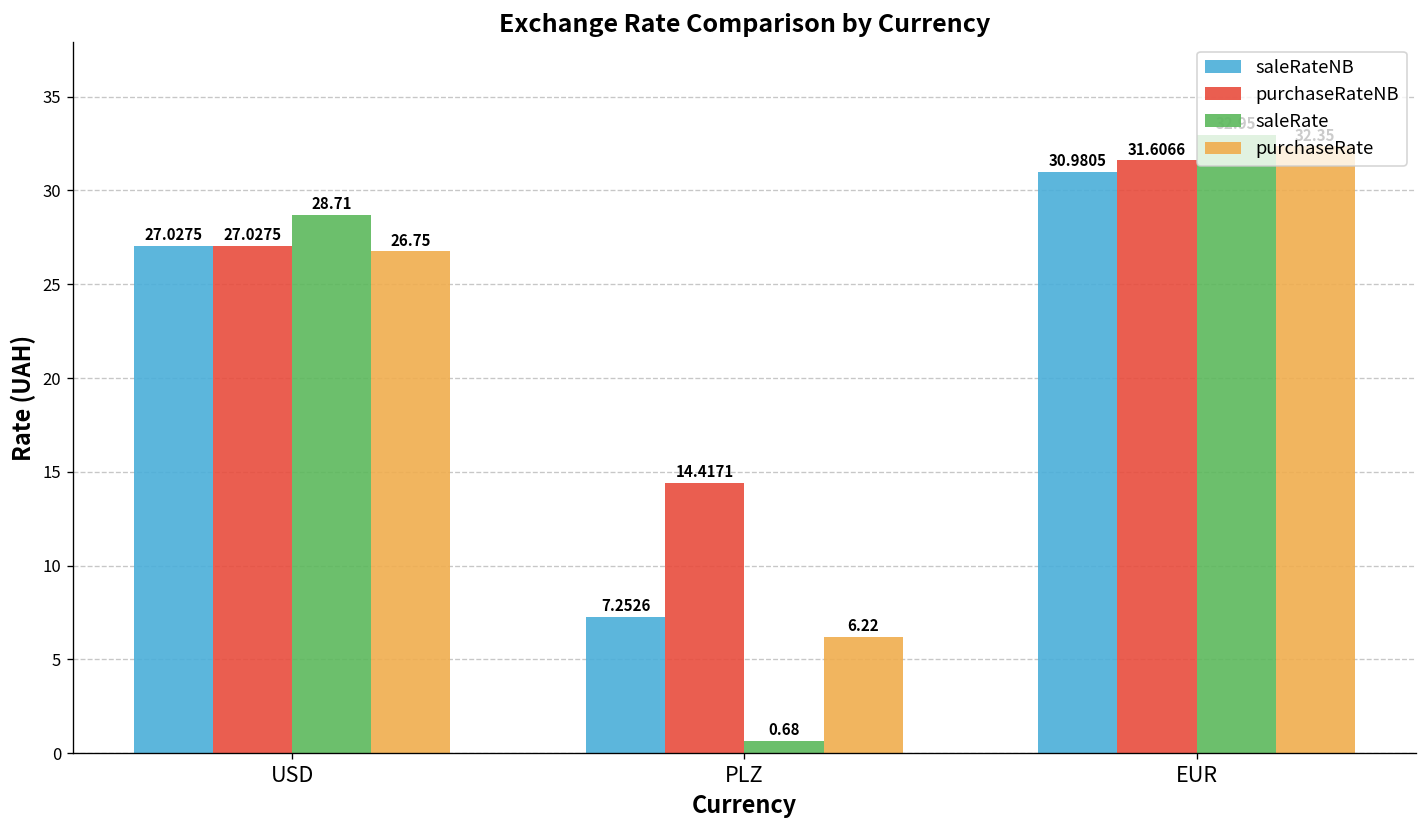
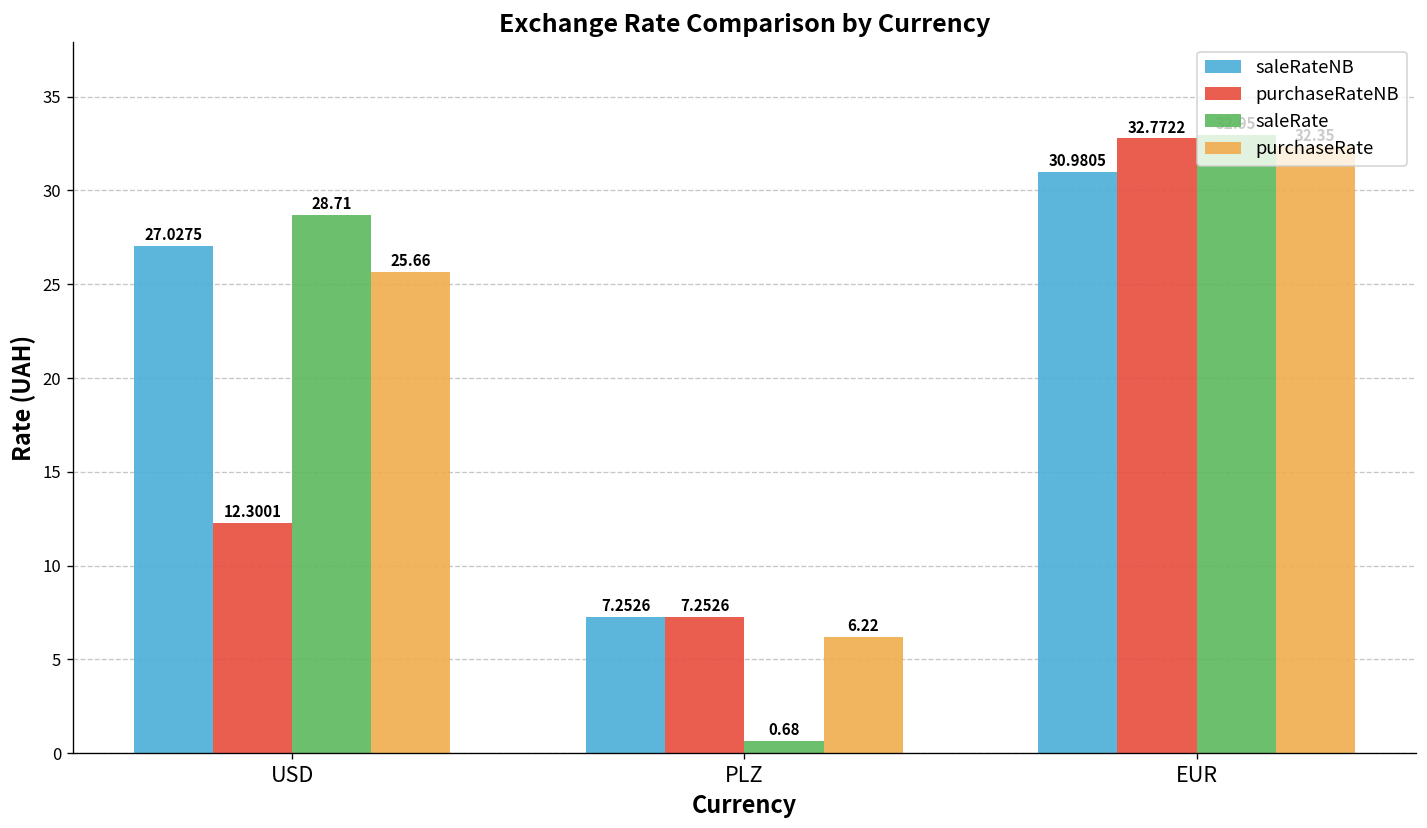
  {
    "saleRateNB": {
      "USD": 27.0275,
      "PLZ": 7.2526,
      "EUR": 30.9805
    },
    "purchaseRateNB": {
-     "USD": 27.0275,
-     "PLZ": 14.4171,
-     "EUR": 31.6066
+     "USD": 12.3001,
+     "PLZ": 7.2526,
+     "EUR": 32.7722
    },
    "saleRate": {
      "USD": 28.71,
      "PLZ": 0.68
    },
    "purchaseRate": {
-     "USD": 26.75,
+     "USD": 25.66,
      "PLZ": 6.22
    }
  }
